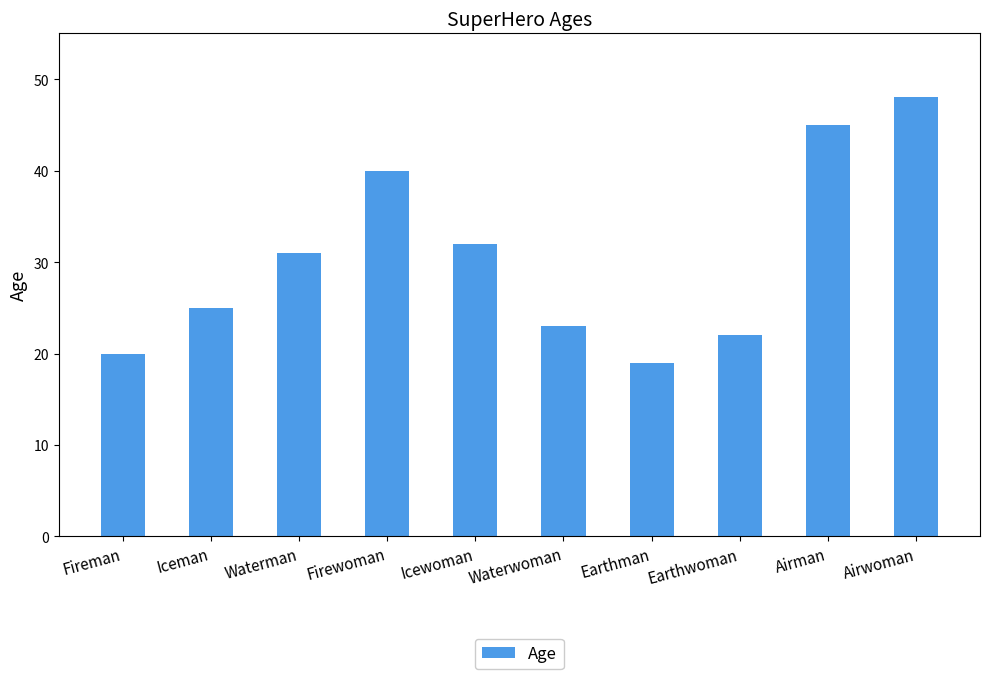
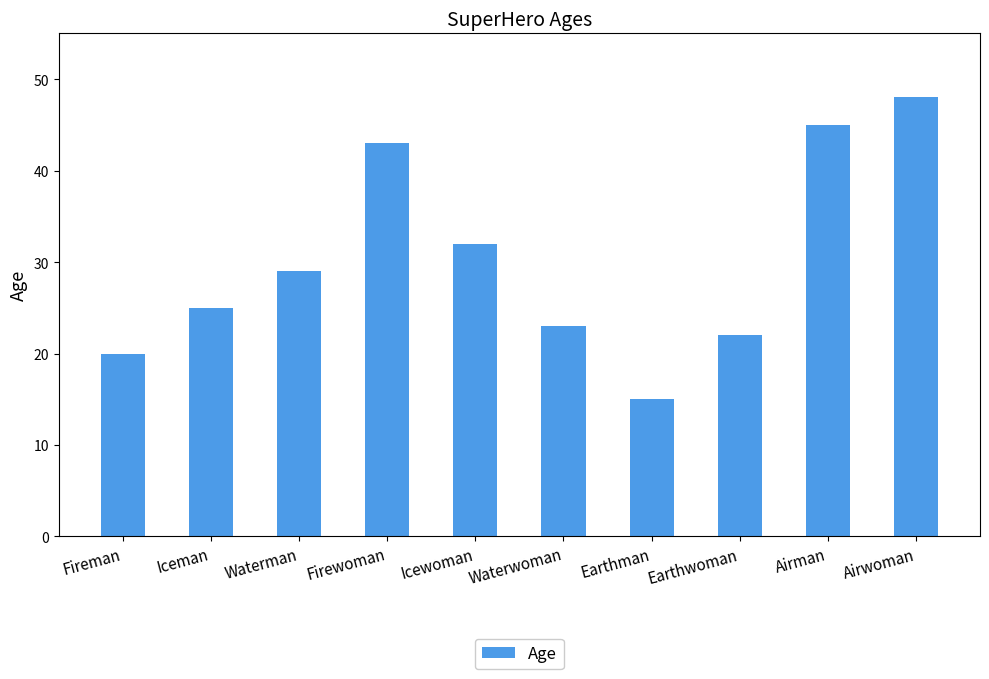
  {
    "Fireman": 20,
    "Iceman": 25,
-   "Waterman": 31,
-   "Firewoman": 40,
+   "Waterman": 29,
+   "Firewoman": 43,
    "Icewoman": 32,
    "Waterwoman": 23,
-   "Earthman": 19,
+   "Earthman": 15,
    "Earthwoman": 22,
    "Airman": 45,
    "Airwoman": 48
  }
